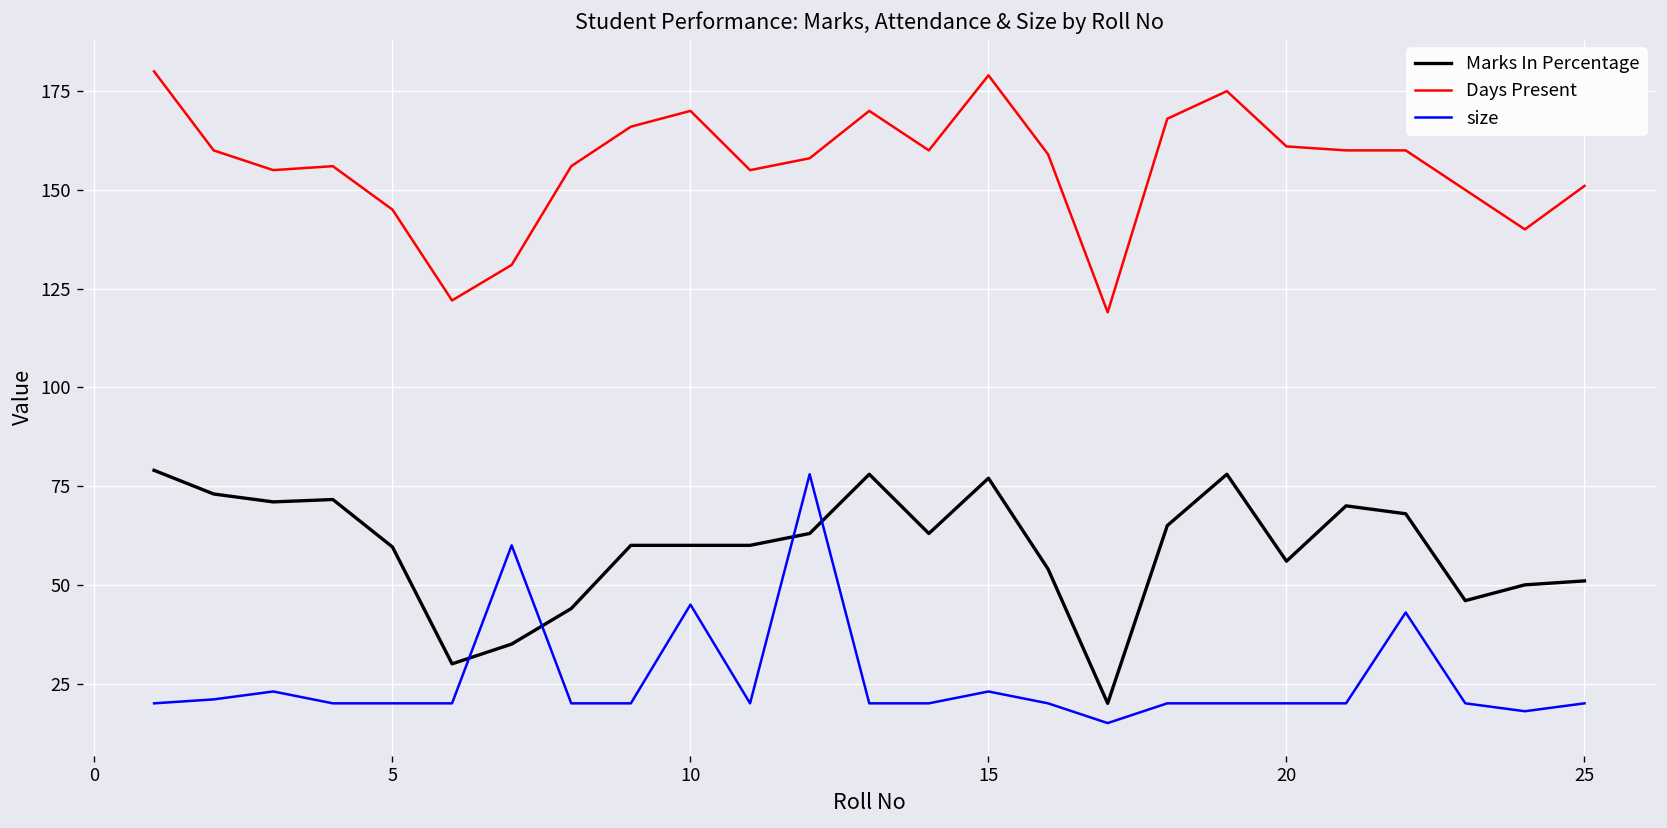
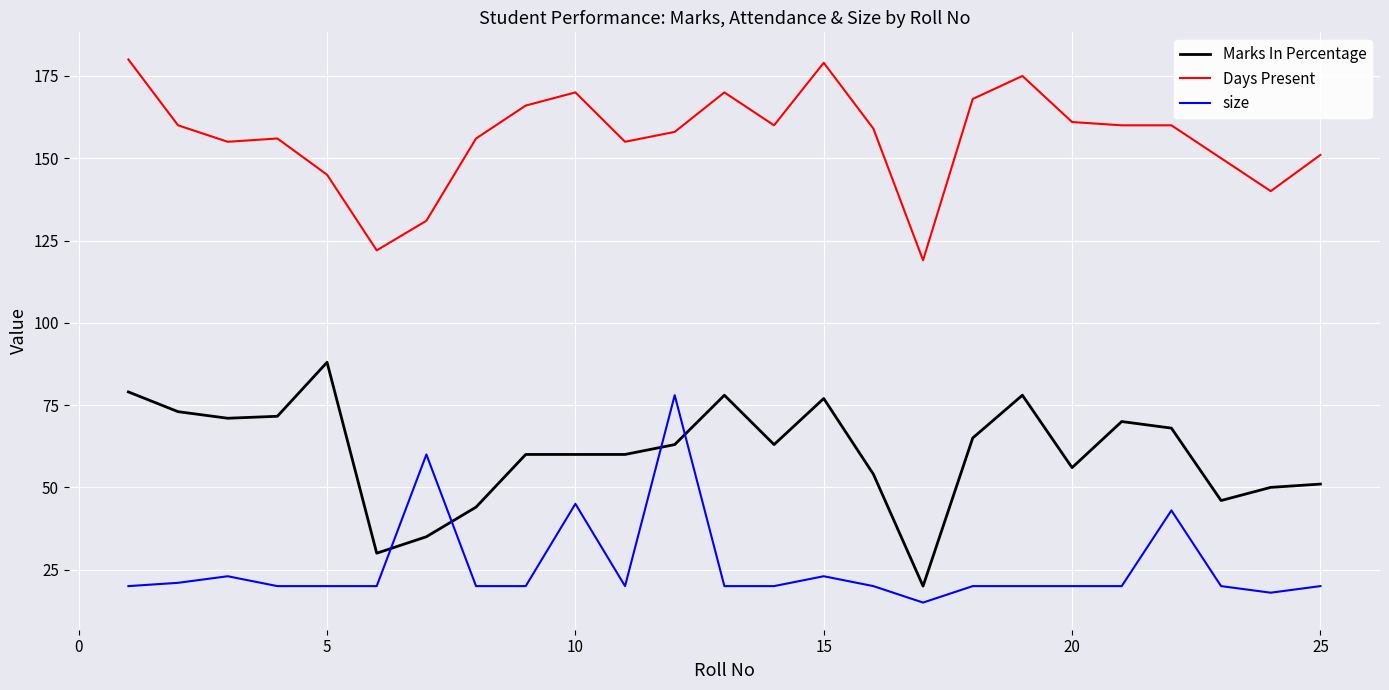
  {
    "Marks In Percentage": {
-     "5": 60,
+     "5": 88,
      "10": 60,
      "15": 77,
      "20": 56,
      "25": 51
    },
    "Days Present": {
      "5": 145,
      "10": 170,
      "15": 179,
      "20": 161,
      "25": 151
    },
    "size": {
      "5": 20,
      "10": 45,
      "15": 23,
      "20": 20,
      "25": 20
    }
  }
